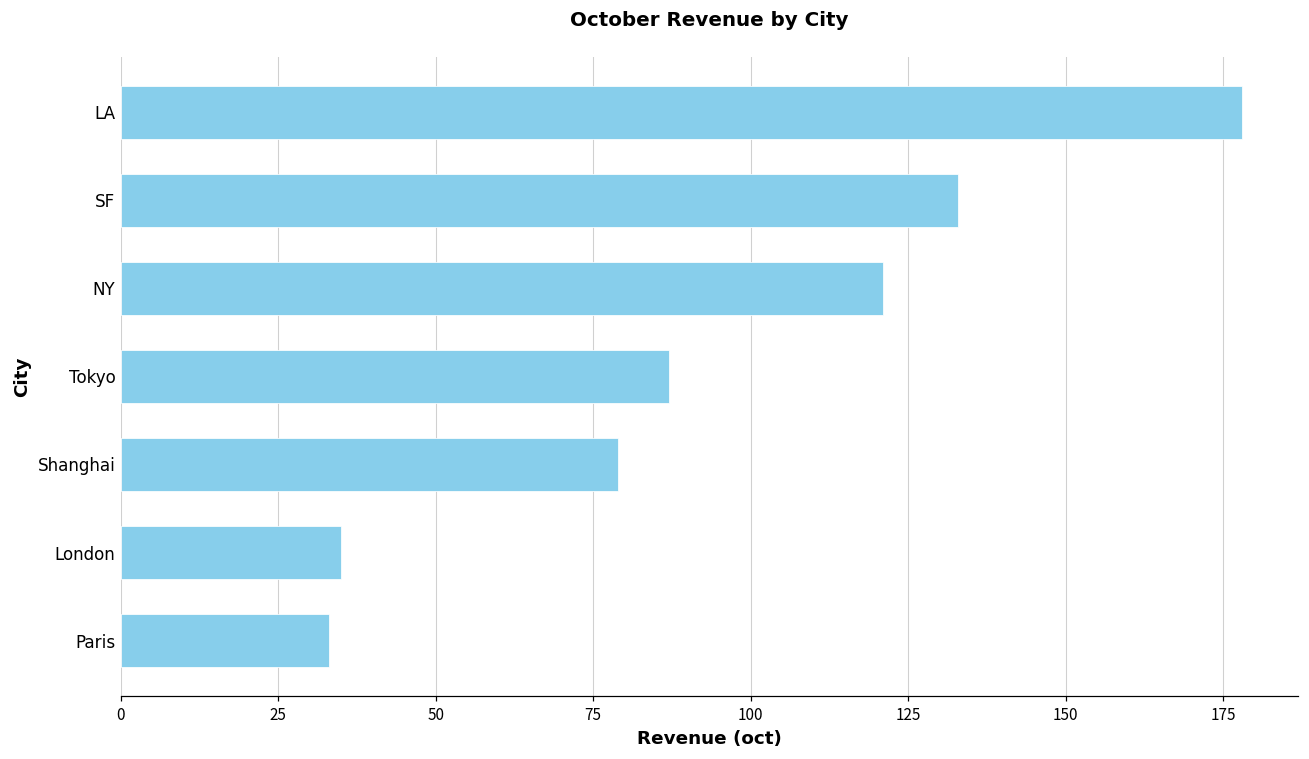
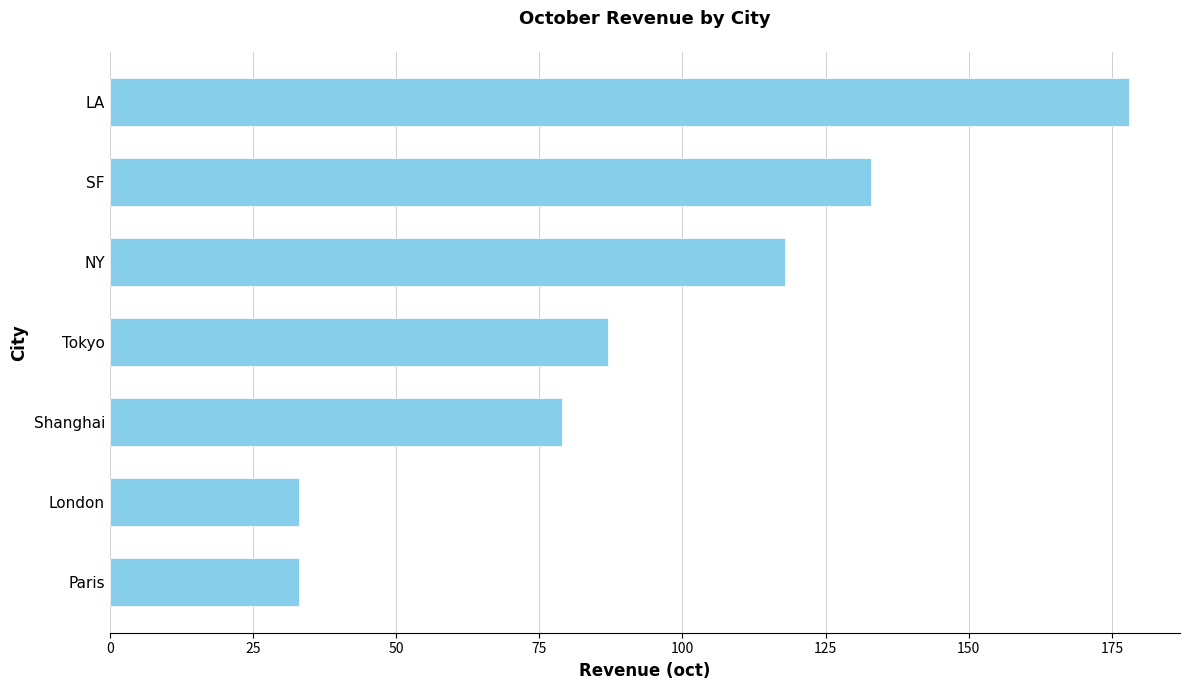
  {
    "LA": 178,
    "SF": 133,
-   "NY": 121,
+   "NY": 118,
    "Tokyo": 87,
    "Shanghai": 79,
-   "London": 35,
+   "London": 33,
    "Paris": 33
  }
